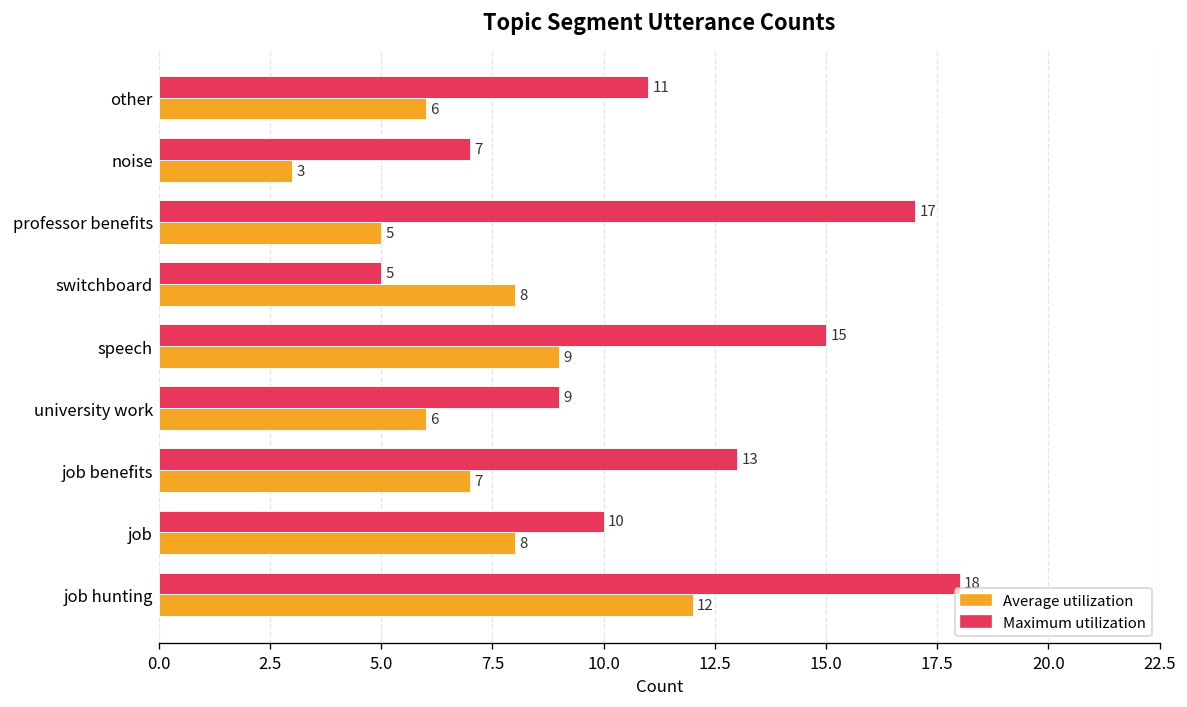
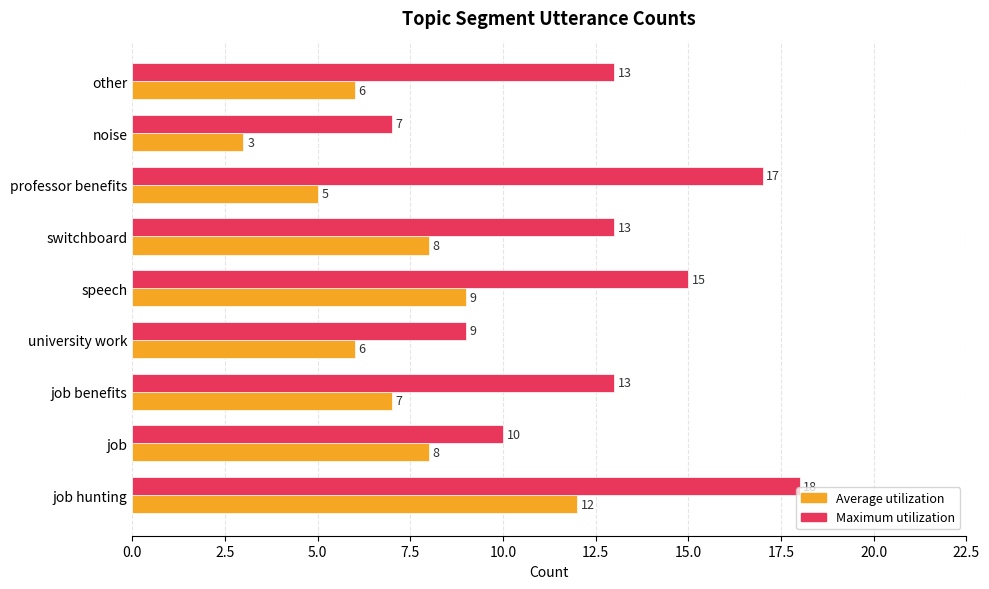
  {
    "Average utilization": {
      "other": 6,
      "noise": 3,
      "professor benefits": 5,
      "switchboard": 8,
      "speech": 9,
      "university work": 6,
      "job benefits": 7,
      "job": 8,
      "job hunting": 12
    },
    "Maximum utilization": {
-     "other": 11,
+     "other": 13,
      "noise": 7,
      "professor benefits": 17,
-     "switchboard": 5,
+     "switchboard": 13,
      "speech": 15,
      "university work": 9,
      "job benefits": 13,
      "job": 10
    }
  }
